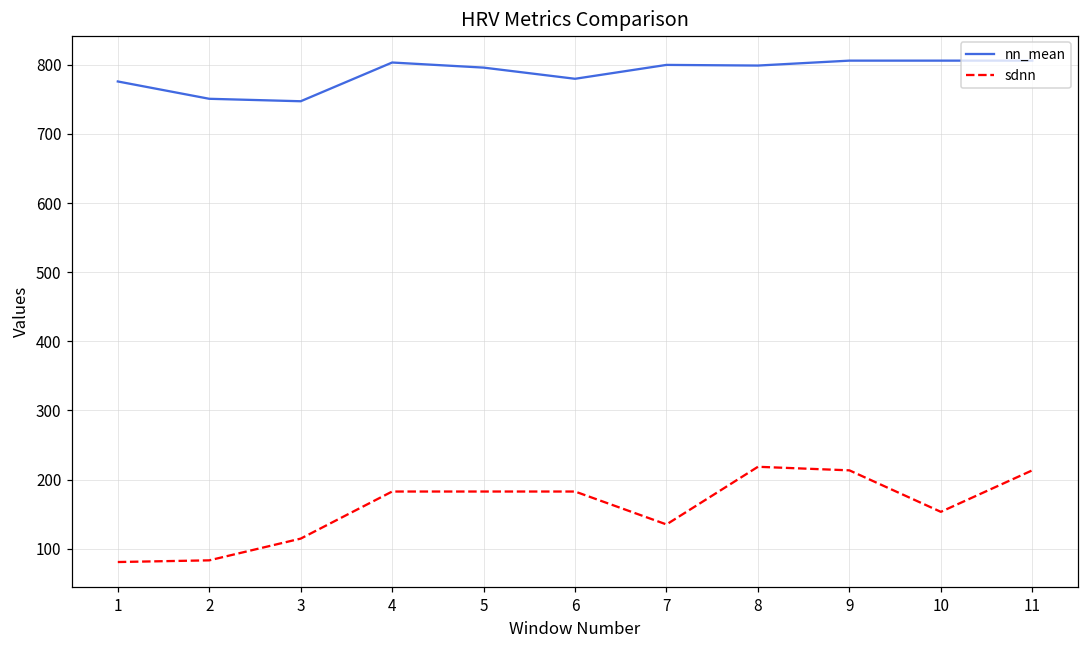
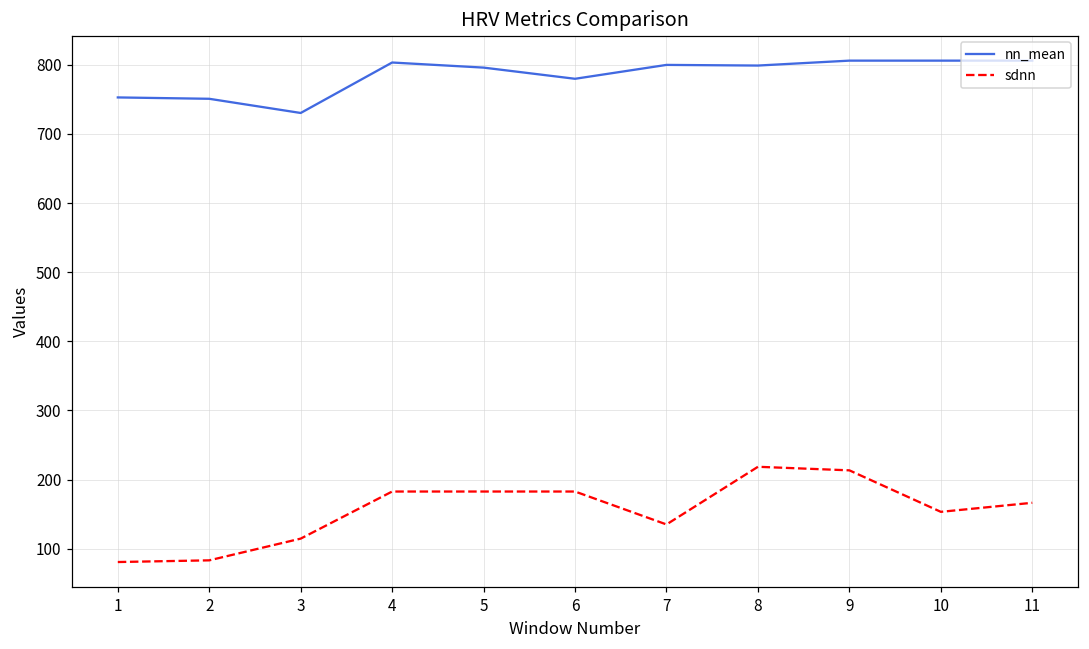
  {
    "nn_mean": {
-     "1": 780,
+     "1": 750,
      "2": 750,
-     "3": 750,
+     "3": 730,
      "4": 800,
      "5": 800,
      "6": 780,
      "7": 800,
      "8": 800,
      "9": 810,
      "10": 810
    },
    "sdnn": {
      "1": 80,
      "2": 80,
      "3": 110,
      "4": 180,
      "5": 180,
      "6": 180,
      "7": 140,
      "8": 220,
      "9": 210,
      "10": 150,
-     "11": 210
+     "11": 170
    }
  }
